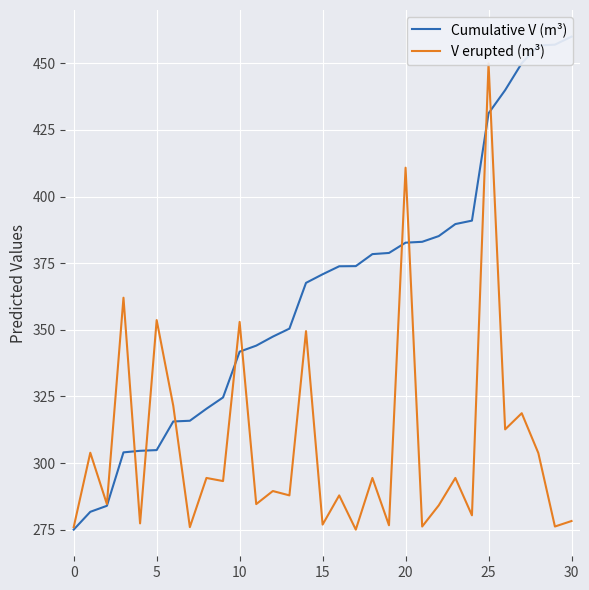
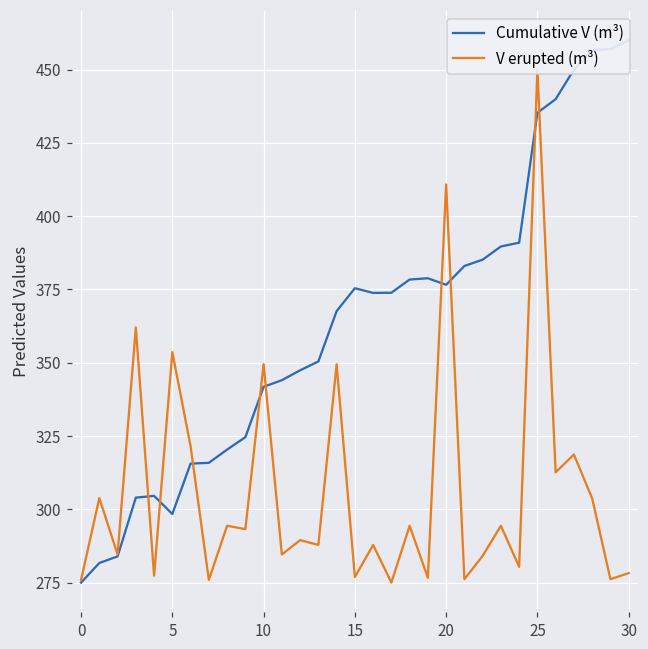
  {
    "Cumulative V (m³)": {
-     "5": 305,
+     "5": 298,
      "10": 342,
-     "15": 371,
-     "20": 383,
-     "25": 431
+     "15": 375,
+     "20": 377,
+     "25": 435
    },
    "V erupted (m³)": {
      "5": 354,
-     "10": 353,
+     "10": 350,
      "15": 277,
      "20": 411,
      "30": 278
    }
  }
